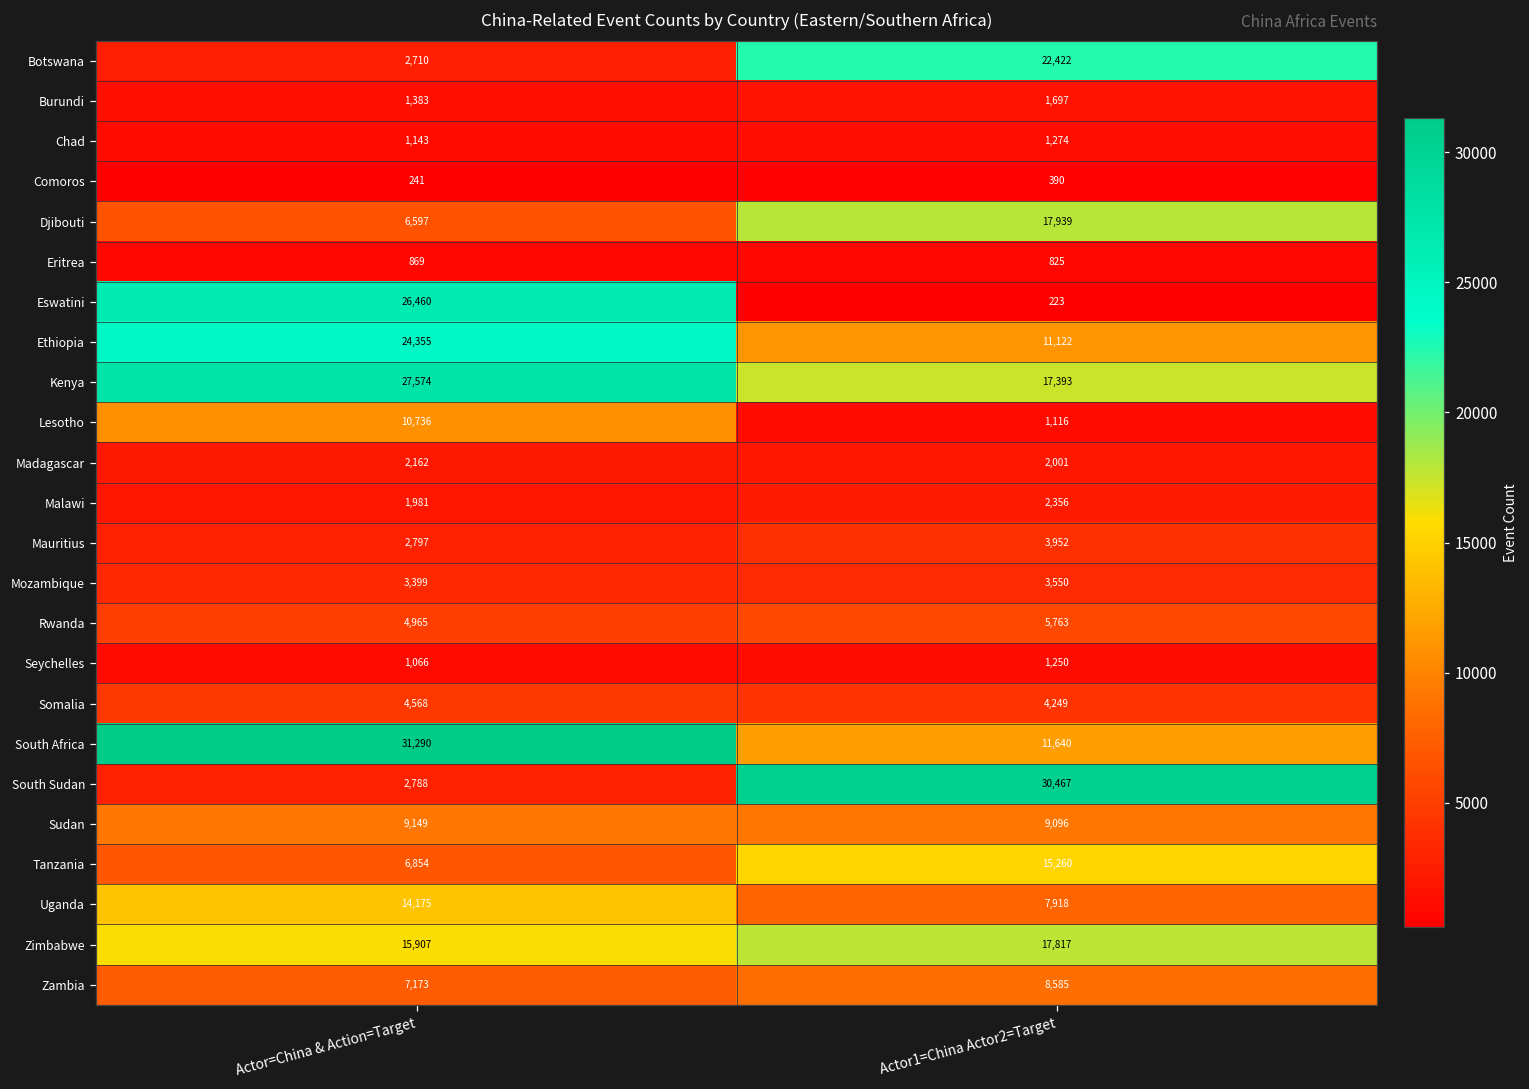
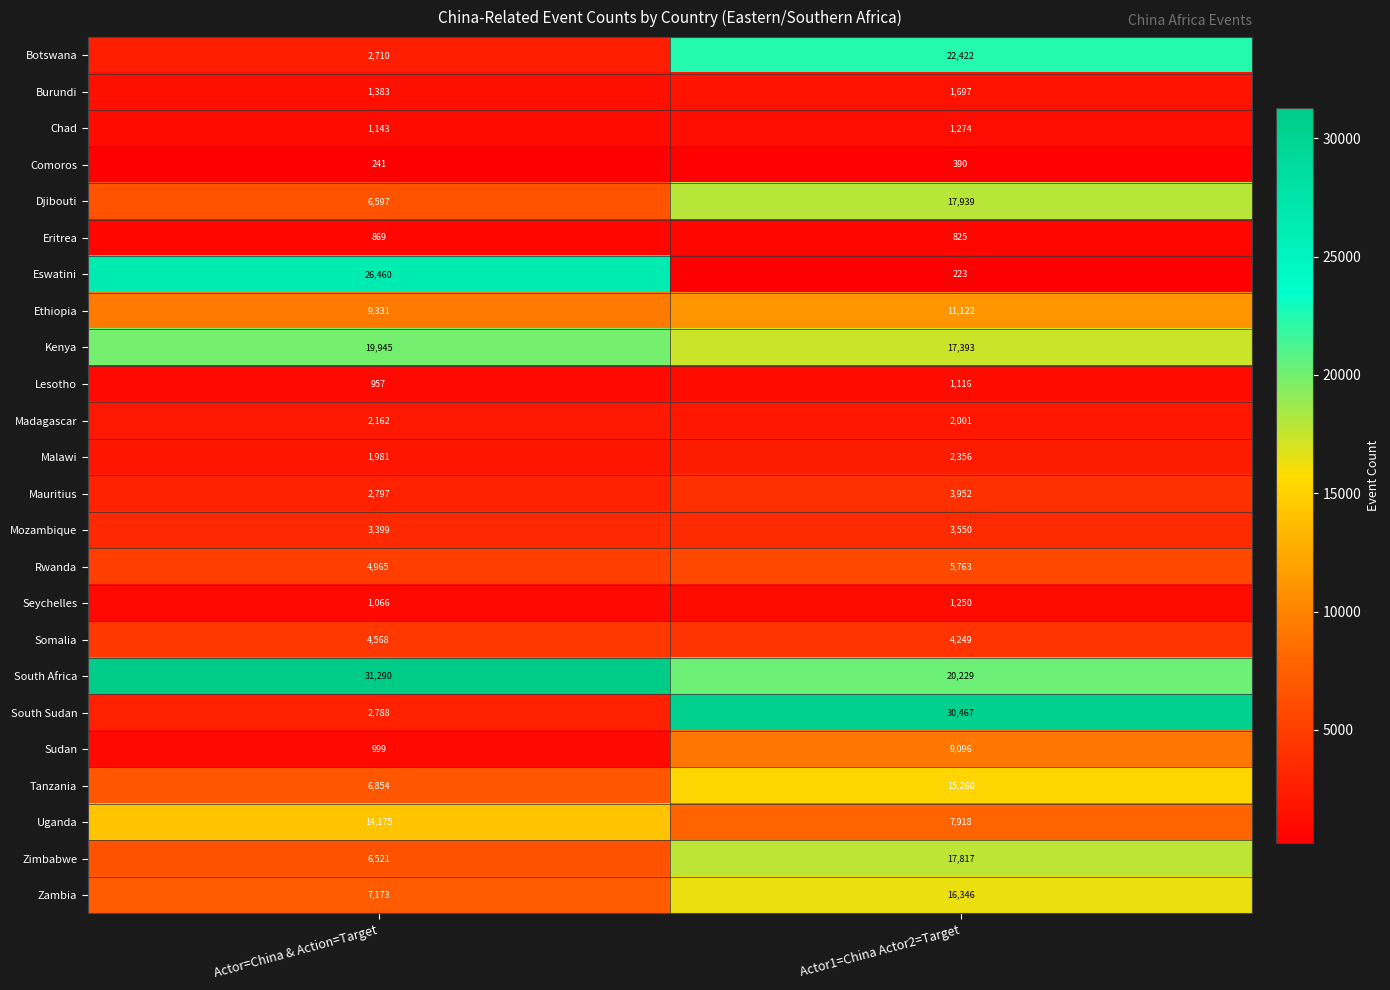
  {
    "Botswana": {
      "Actor=China & Action=Target": "2,710",
      "Actor1=China Actor2=Target": "22,422"
    },
    "Burundi": {
      "Actor=China & Action=Target": "1,383",
      "Actor1=China Actor2=Target": "1,697"
    },
    "Chad": {
      "Actor=China & Action=Target": "1,143",
      "Actor1=China Actor2=Target": "1,274"
    },
    "Comoros": {
      "Actor=China & Action=Target": "241",
      "Actor1=China Actor2=Target": "390"
    },
    "Djibouti": {
      "Actor=China & Action=Target": "6,597",
      "Actor1=China Actor2=Target": "17,939"
    },
    "Eritrea": {
      "Actor=China & Action=Target": "869",
      "Actor1=China Actor2=Target": "825"
    },
    "Eswatini": {
      "Actor=China & Action=Target": "26,460",
      "Actor1=China Actor2=Target": "223"
    },
    "Ethiopia": {
-     "Actor=China & Action=Target": "24,355",
+     "Actor=China & Action=Target": "9,331",
      "Actor1=China Actor2=Target": "11,122"
    },
    "Kenya": {
-     "Actor=China & Action=Target": "27,574",
+     "Actor=China & Action=Target": "19,945",
      "Actor1=China Actor2=Target": "17,393"
    },
    "Lesotho": {
-     "Actor=China & Action=Target": "10,736",
+     "Actor=China & Action=Target": "957",
      "Actor1=China Actor2=Target": "1,116"
    },
    "Madagascar": {
      "Actor=China & Action=Target": "2,162",
      "Actor1=China Actor2=Target": "2,001"
    },
    "Malawi": {
      "Actor=China & Action=Target": "1,981",
      "Actor1=China Actor2=Target": "2,356"
    },
    "Mauritius": {
      "Actor=China & Action=Target": "2,797",
      "Actor1=China Actor2=Target": "3,952"
    },
    "Mozambique": {
      "Actor=China & Action=Target": "3,399",
      "Actor1=China Actor2=Target": "3,550"
    },
    "Rwanda": {
      "Actor=China & Action=Target": "4,965",
      "Actor1=China Actor2=Target": "5,763"
    },
    "Seychelles": {
      "Actor=China & Action=Target": "1,066",
      "Actor1=China Actor2=Target": "1,250"
    },
    "Somalia": {
      "Actor=China & Action=Target": "4,568",
      "Actor1=China Actor2=Target": "4,249"
    },
    "South Africa": {
      "Actor=China & Action=Target": "31,290",
-     "Actor1=China Actor2=Target": "11,640"
+     "Actor1=China Actor2=Target": "20,229"
    },
    "South Sudan": {
      "Actor=China & Action=Target": "2,788",
      "Actor1=China Actor2=Target": "30,467"
    },
    "Sudan": {
-     "Actor=China & Action=Target": "9,149",
+     "Actor=China & Action=Target": "999",
      "Actor1=China Actor2=Target": "9,096"
    },
    "Tanzania": {
      "Actor=China & Action=Target": "6,854",
      "Actor1=China Actor2=Target": "15,260"
    },
    "Uganda": {
      "Actor=China & Action=Target": "14,175",
      "Actor1=China Actor2=Target": "7,918"
    },
    "Zimbabwe": {
-     "Actor=China & Action=Target": "15,907",
+     "Actor=China & Action=Target": "6,521",
      "Actor1=China Actor2=Target": "17,817"
    },
    "Zambia": {
      "Actor=China & Action=Target": "7,173",
-     "Actor1=China Actor2=Target": "8,585"
+     "Actor1=China Actor2=Target": "16,346"
    }
  }
